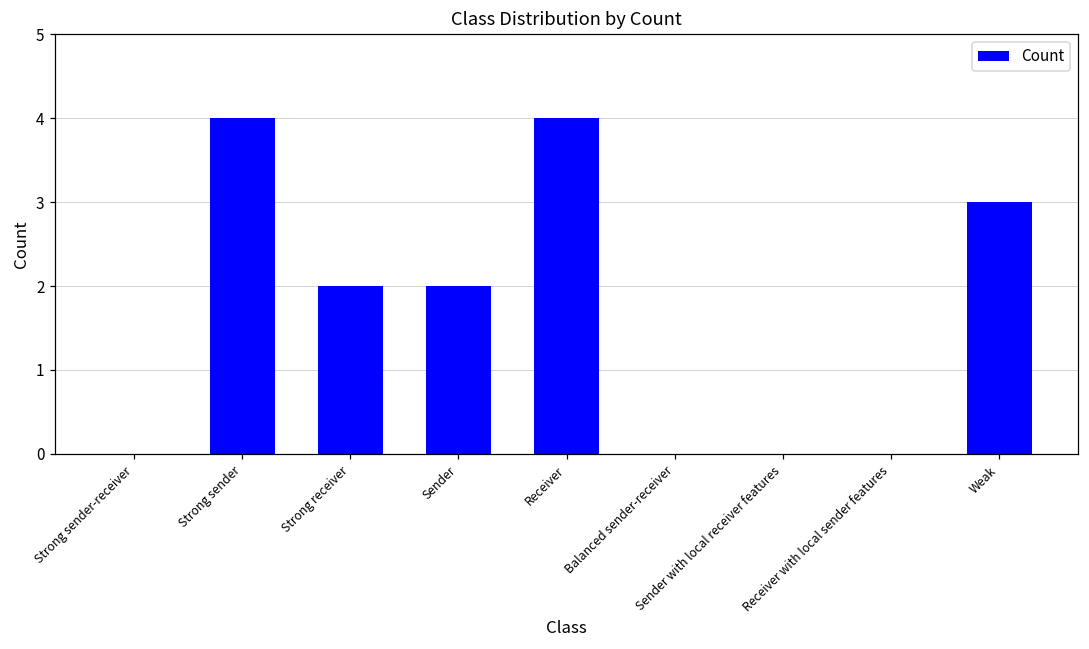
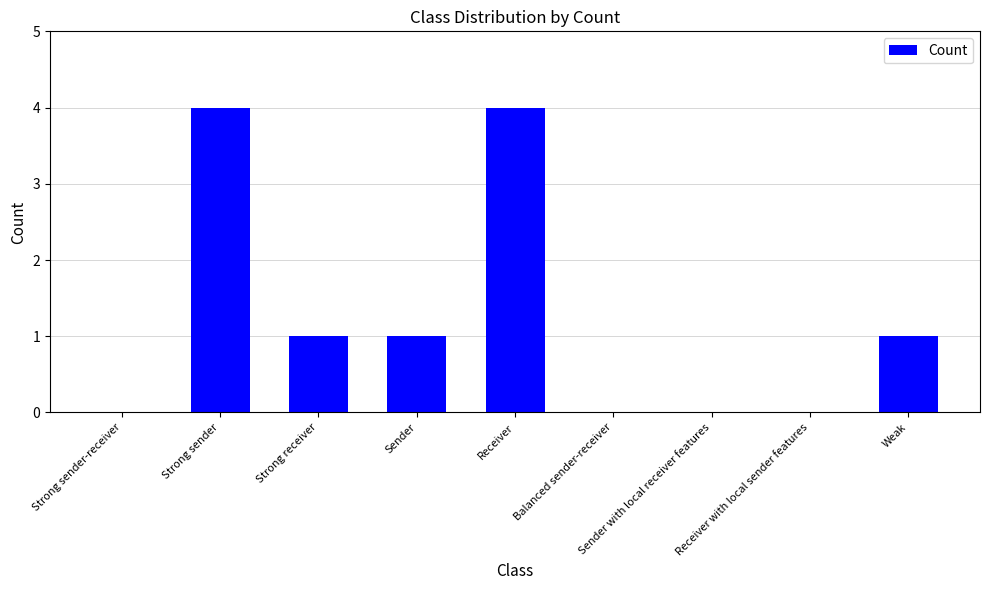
  {
    "Strong sender-receiver": 0,
    "Strong sender": 4,
-   "Strong receiver": 2,
-   "Sender": 2,
+   "Strong receiver": 1,
+   "Sender": 1,
    "Receiver": 4,
    "Balanced sender-receiver": 0,
    "Sender with local receiver features": 0,
    "Receiver with local sender features": 0,
-   "Weak": 3
+   "Weak": 1
  }
